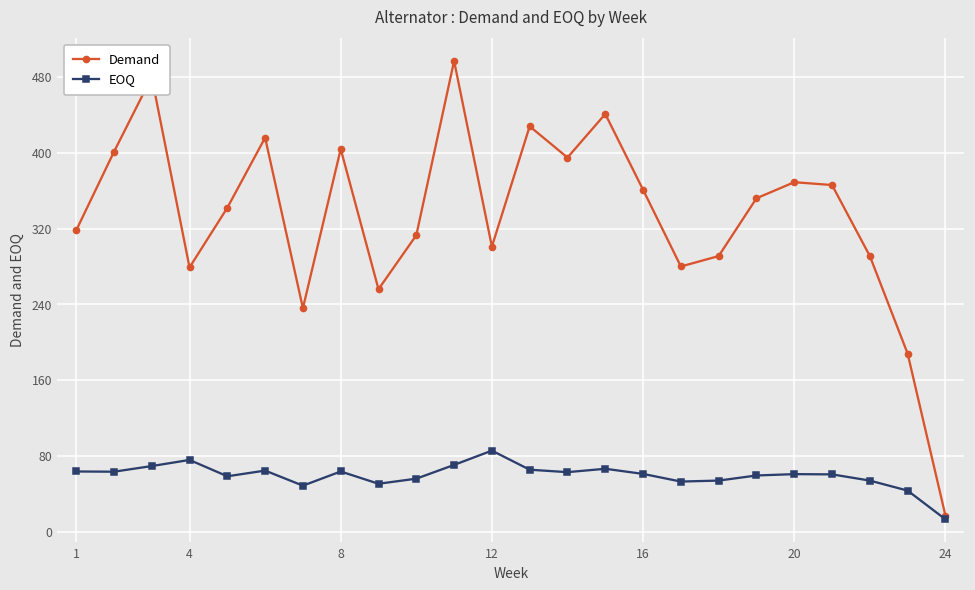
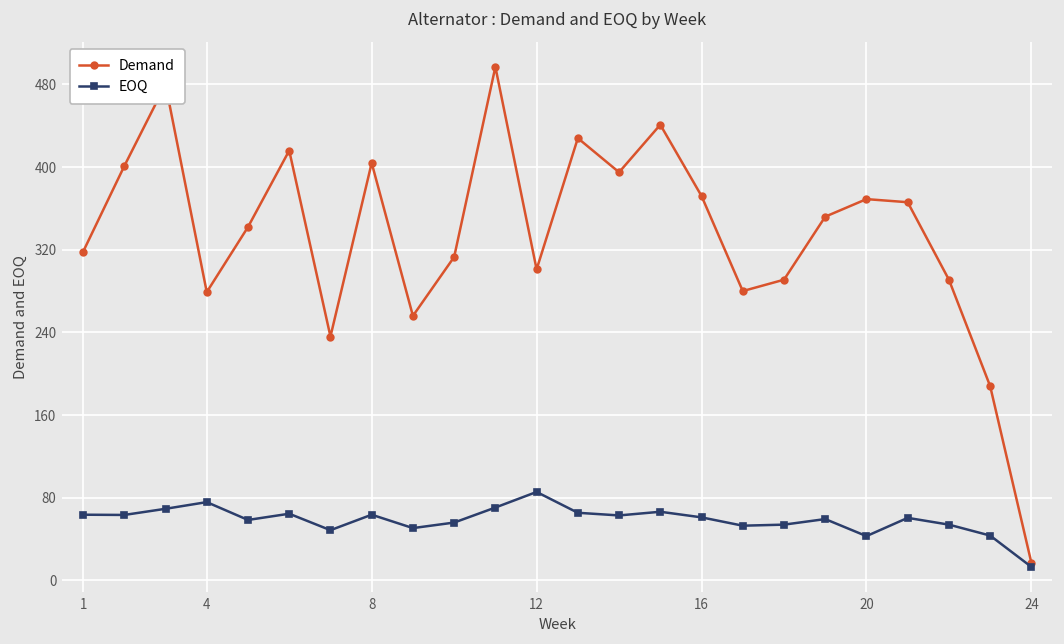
  {
    "Demand": {
      "1": 320,
      "4": 280,
      "8": 400,
      "12": 300,
-     "16": 360,
+     "16": 370,
      "20": 370,
      "24": 20
    },
    "EOQ": {
      "1": 60,
      "4": 80,
      "8": 60,
      "12": 90,
      "16": 60,
-     "20": 60,
+     "20": 40,
      "24": 10
    }
  }
